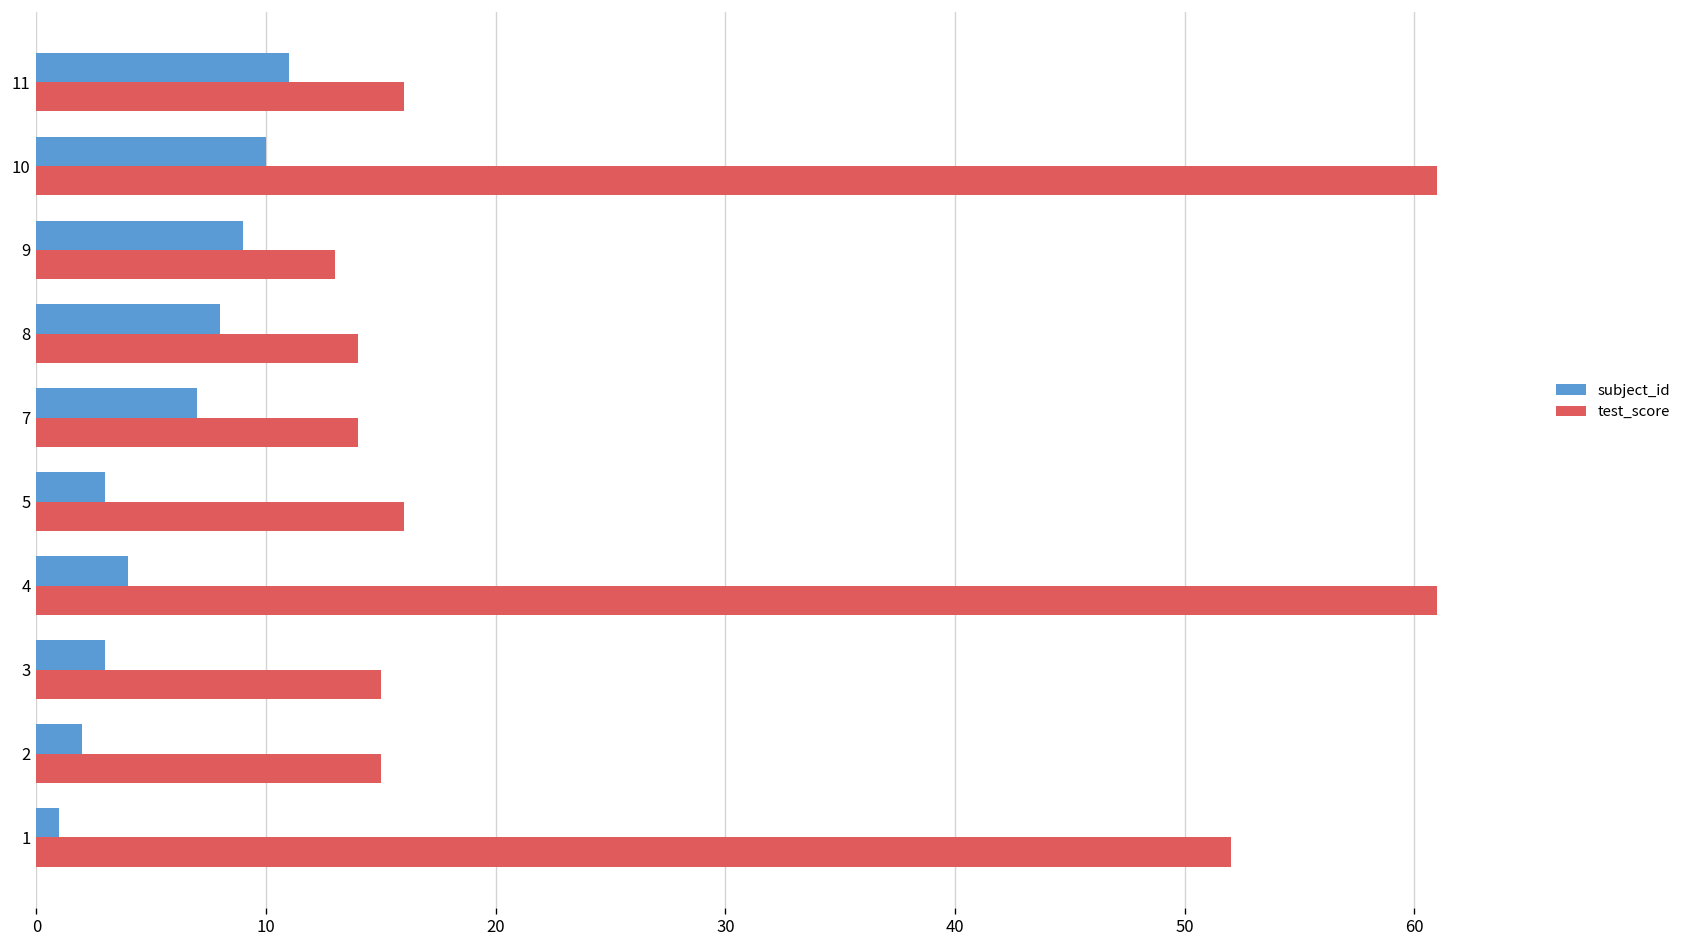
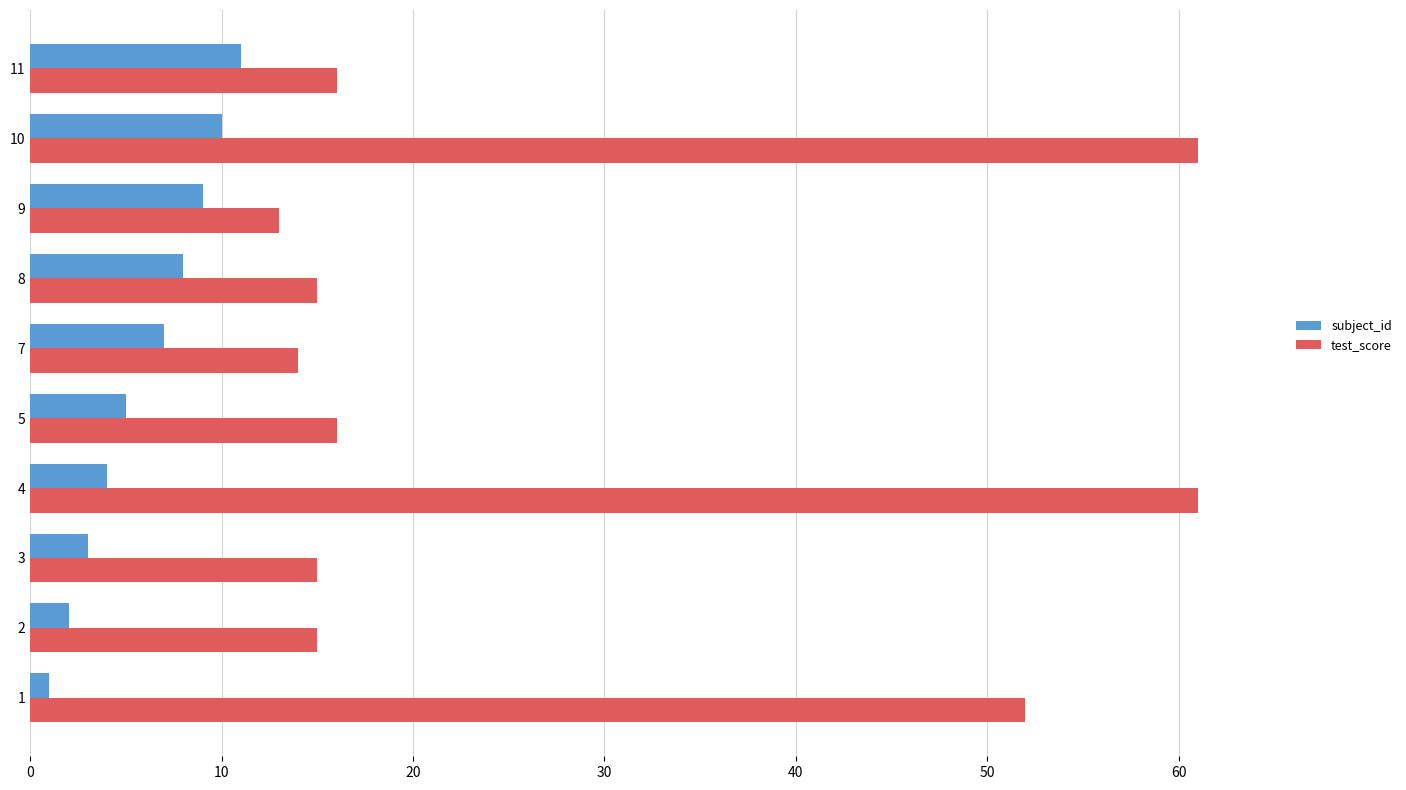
  {
    "subject_id": {
      "11": 11,
      "10": 10,
      "9": 9,
      "8": 8,
      "7": 7,
-     "5": 3,
+     "5": 5,
      "4": 4,
      "3": 3,
      "2": 2,
      "1": 1
    },
    "test_score": {
      "11": 16,
      "10": 61,
      "9": 13,
-     "8": 14,
+     "8": 15,
      "7": 14,
      "5": 16,
      "4": 61,
      "3": 15,
      "2": 15,
      "1": 52
    }
  }
